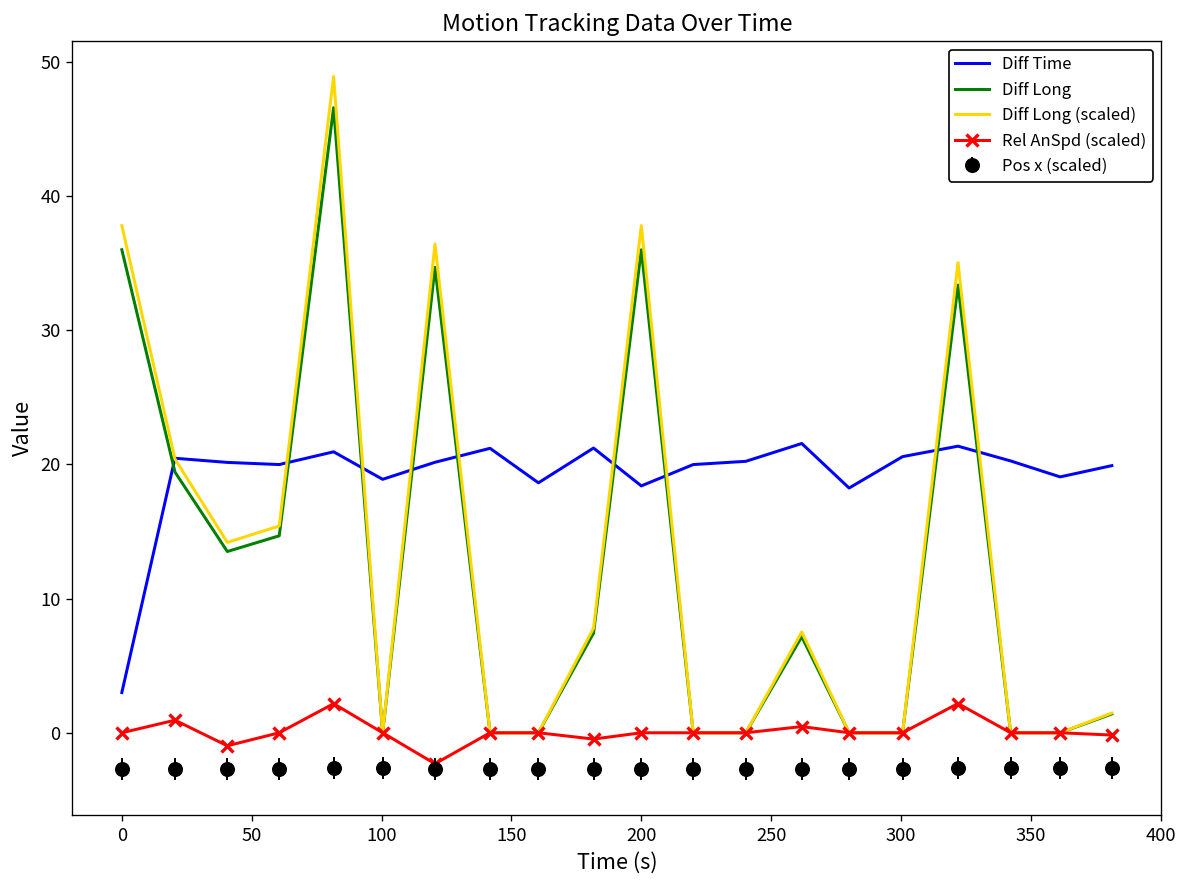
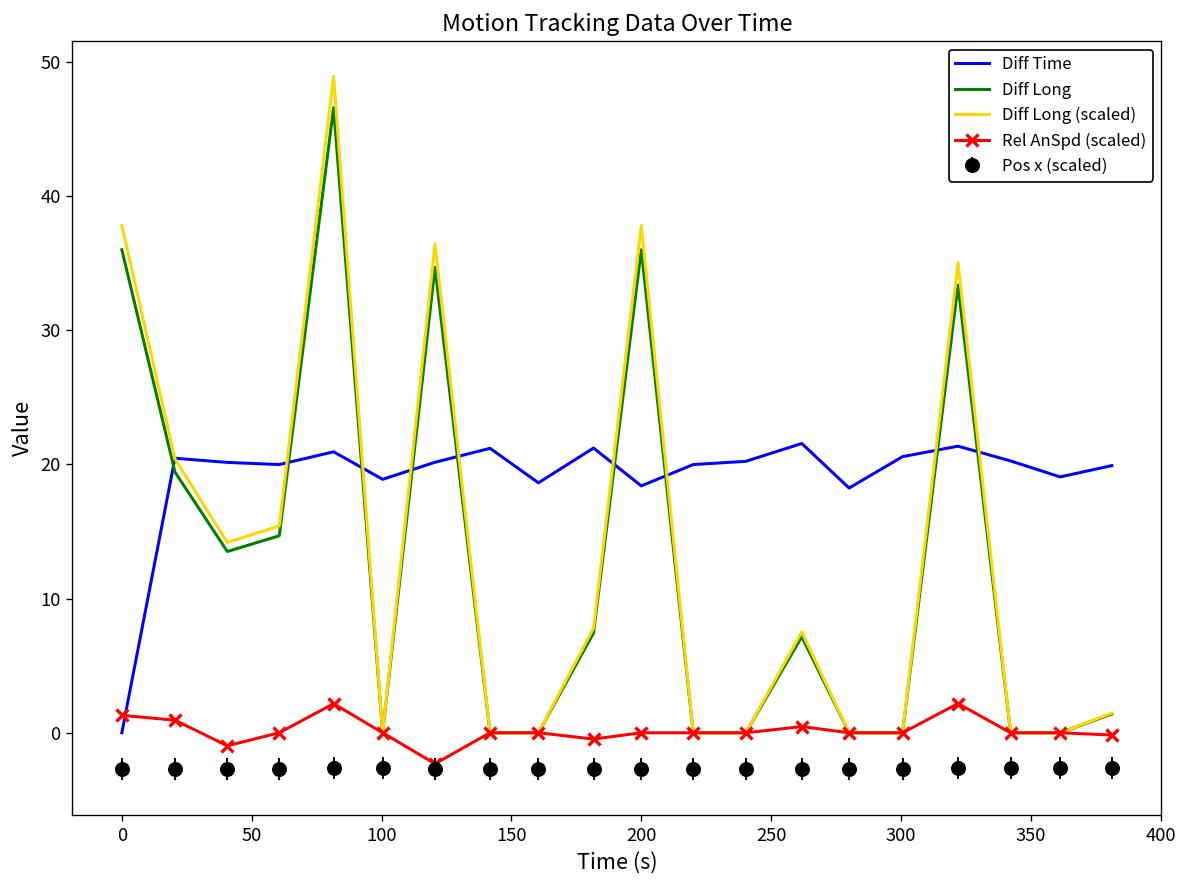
  {
    "Diff Time": {
-     "0": 3,
+     "0": 0,
      "200": 18.4
    },
    "Diff Long": {
      "0": 36.0,
      "200": 36.0
    },
    "Diff Long (scaled)": {
      "0": 37.8,
      "200": 37.8
    },
    "Rel AnSpd (scaled)": {
-     "0": 0.0,
+     "0": 1.3,
      "200": 0.0
    }
  }
